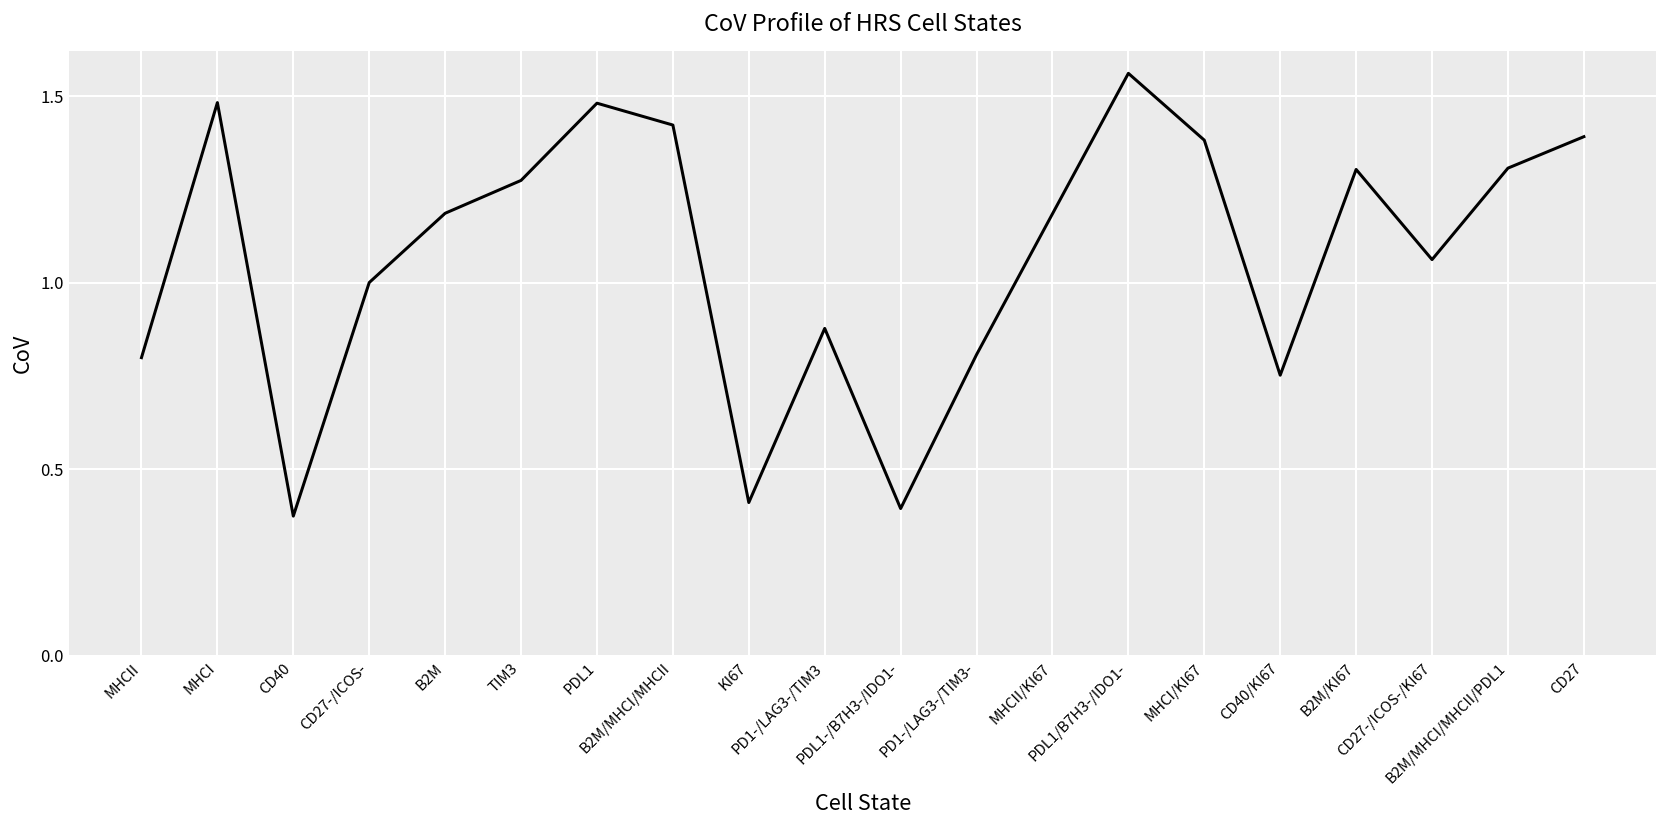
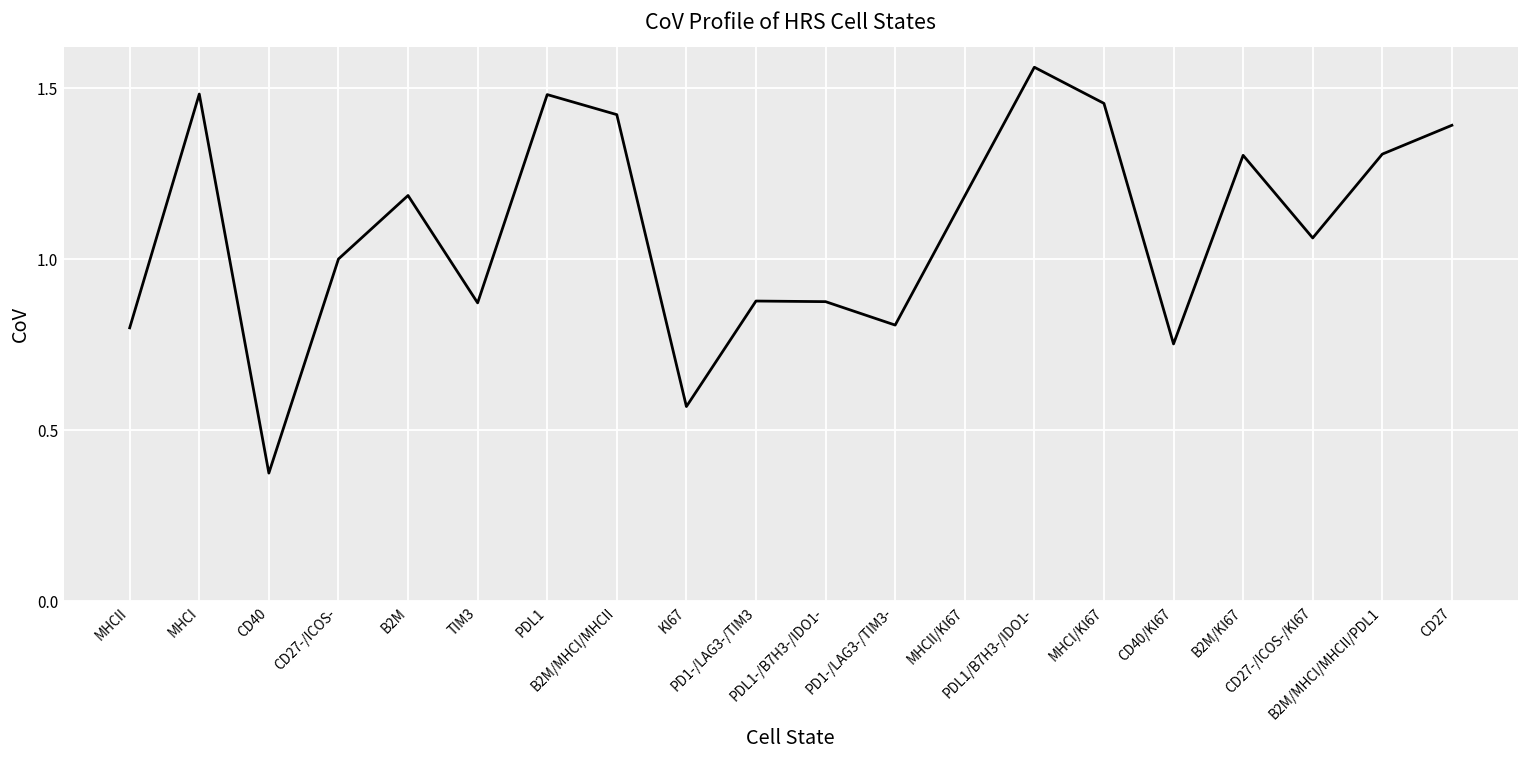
  {
    "MHCII": 0.80,
    "MHCI": 1.48,
    "CD40": 0.37,
    "CD27-/ICOS-": 1.00,
    "B2M": 1.19,
-   "TIM3": 1.27,
+   "TIM3": 0.87,
    "PDL1": 1.48,
    "B2M/MHCI/MHCII": 1.42,
-   "KI67": 0.41,
+   "KI67": 0.57,
    "PD1-/LAG3-/TIM3": 0.88,
-   "PDL1-/B7H3-/IDO1-": 0.39,
+   "PDL1-/B7H3-/IDO1-": 0.88,
    "PD1-/LAG3-/TIM3-": 0.81,
    "MHCII/KI67": 1.18,
    "PDL1/B7H3-/IDO1-": 1.56,
-   "MHCI/KI67": 1.38,
+   "MHCI/KI67": 1.46,
    "CD40/KI67": 0.75,
    "B2M/KI67": 1.30,
    "CD27-/ICOS-/KI67": 1.06,
    "B2M/MHCI/MHCII/PDL1": 1.31,
    "CD27": 1.39
  }
